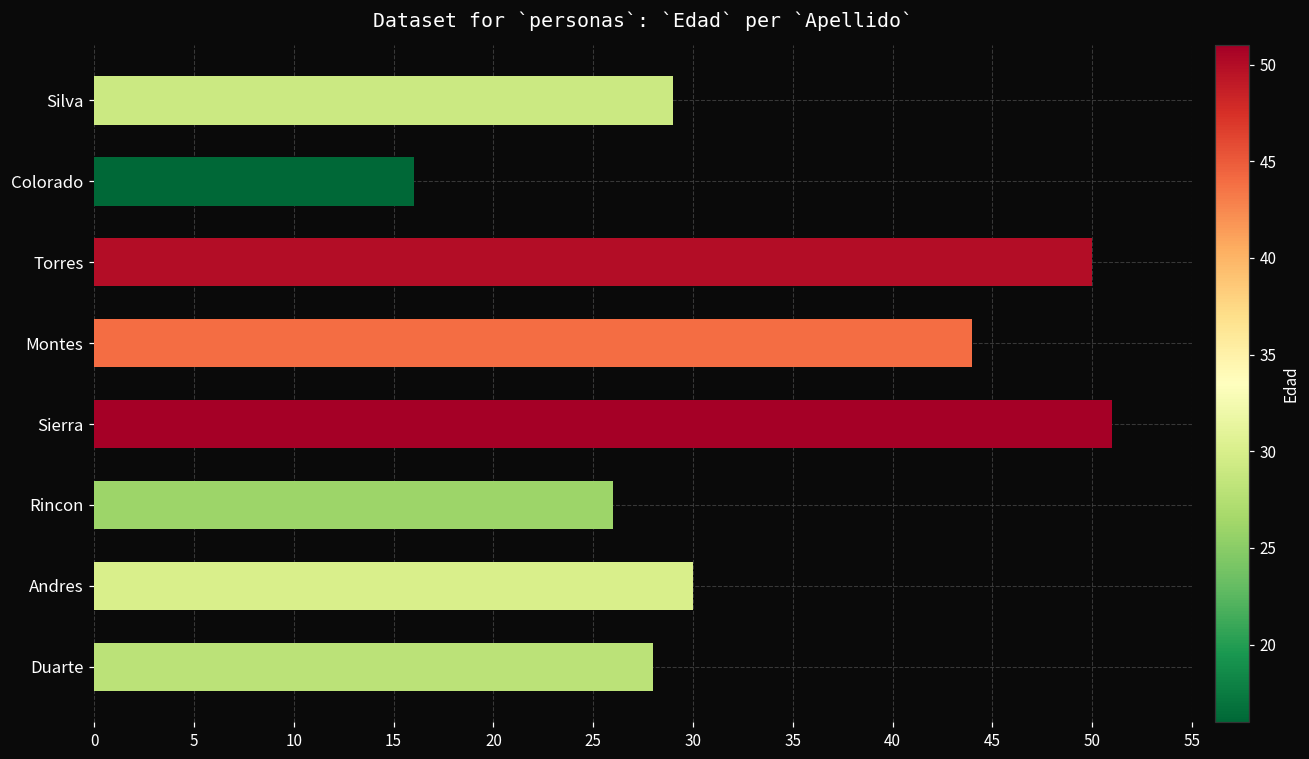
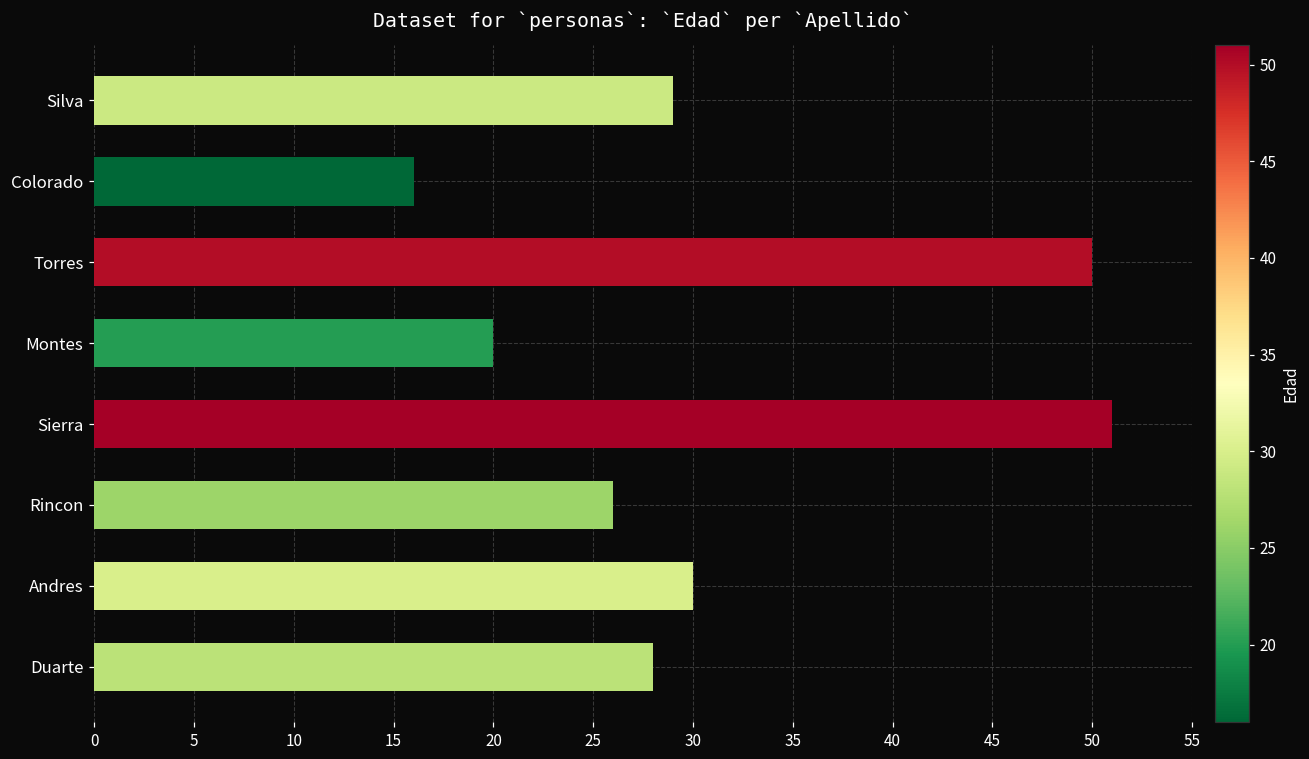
  {
    "Silva": 29,
    "Colorado": 16,
    "Torres": 50,
-   "Montes": 44,
+   "Montes": 20,
    "Sierra": 51,
    "Rincon": 26,
    "Andres": 30,
    "Duarte": 28
  }
